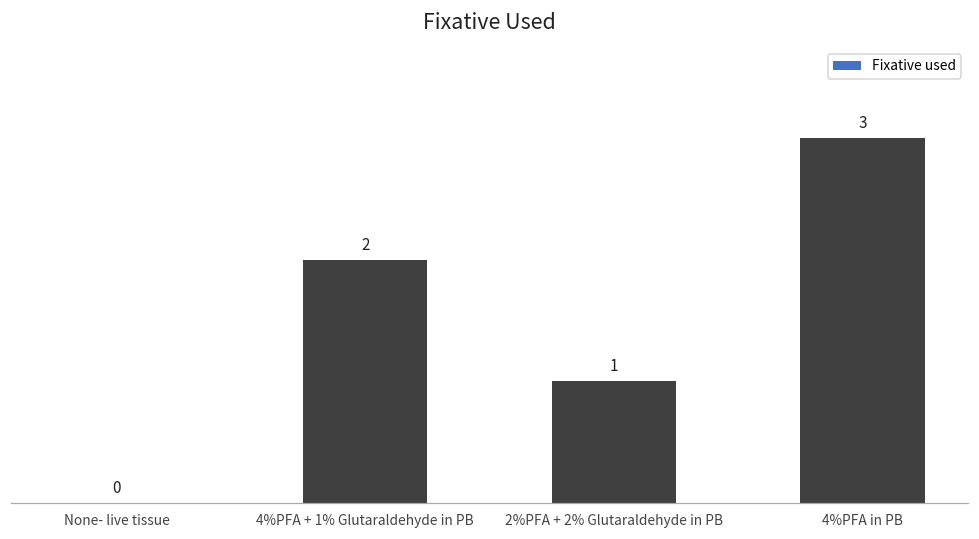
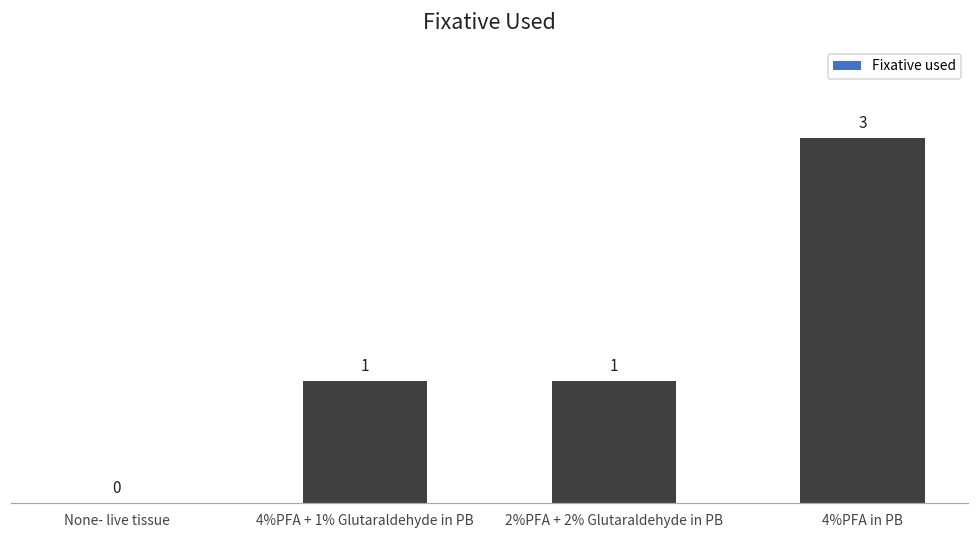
  {
    "None- live tissue": 0,
-   "4%PFA + 1% Glutaraldehyde in PB": 2,
+   "4%PFA + 1% Glutaraldehyde in PB": 1,
    "2%PFA + 2% Glutaraldehyde in PB": 1,
    "4%PFA in PB": 3
  }
